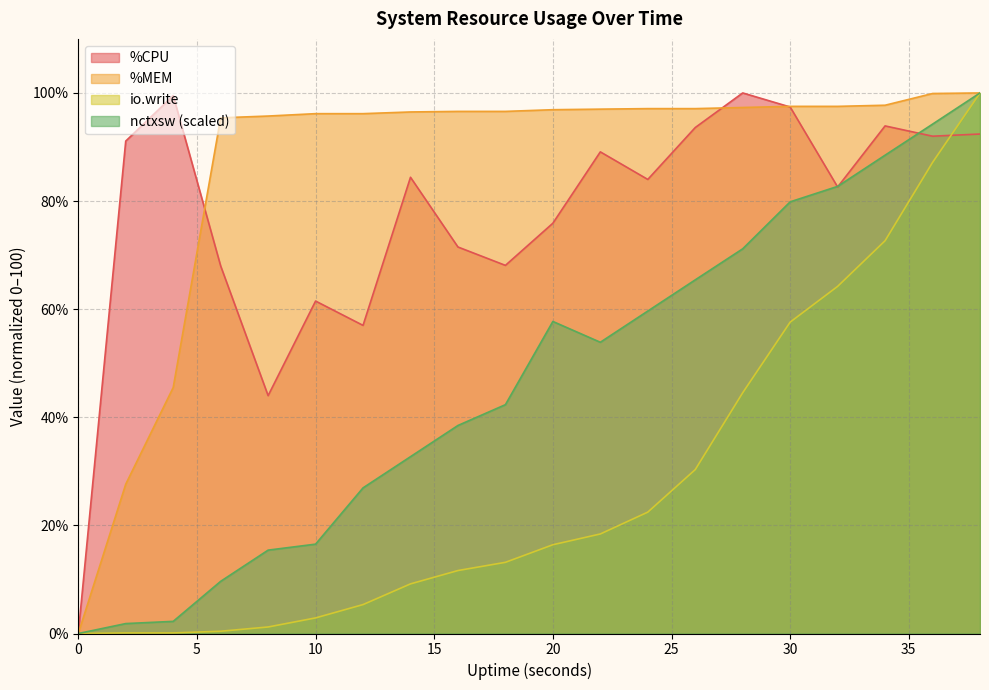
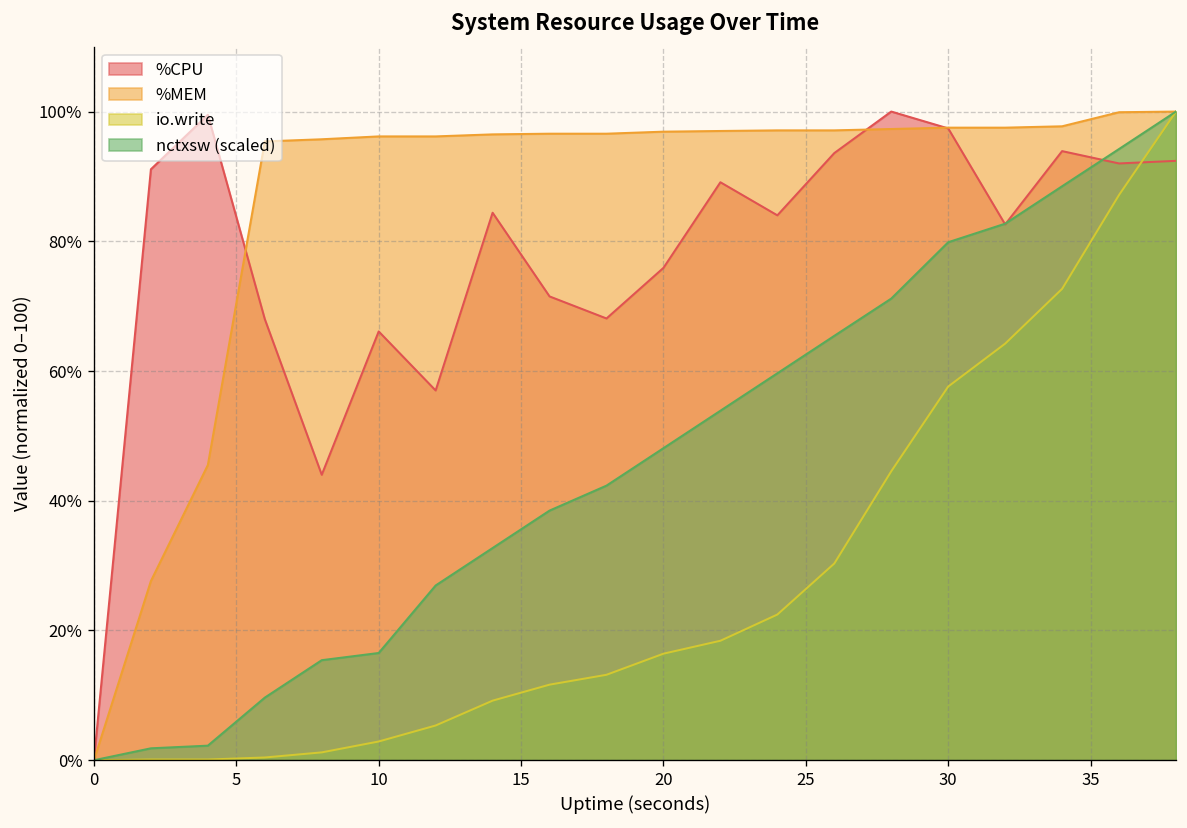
  {
    "%CPU": {
-     "10": "62%",
+     "10": "66%",
      "20": "76%"
    },
    "nctxsw (scaled)": {
      "10": "17%",
-     "20": "58%",
+     "20": "48%",
      "30": "80%"
    }
  }
